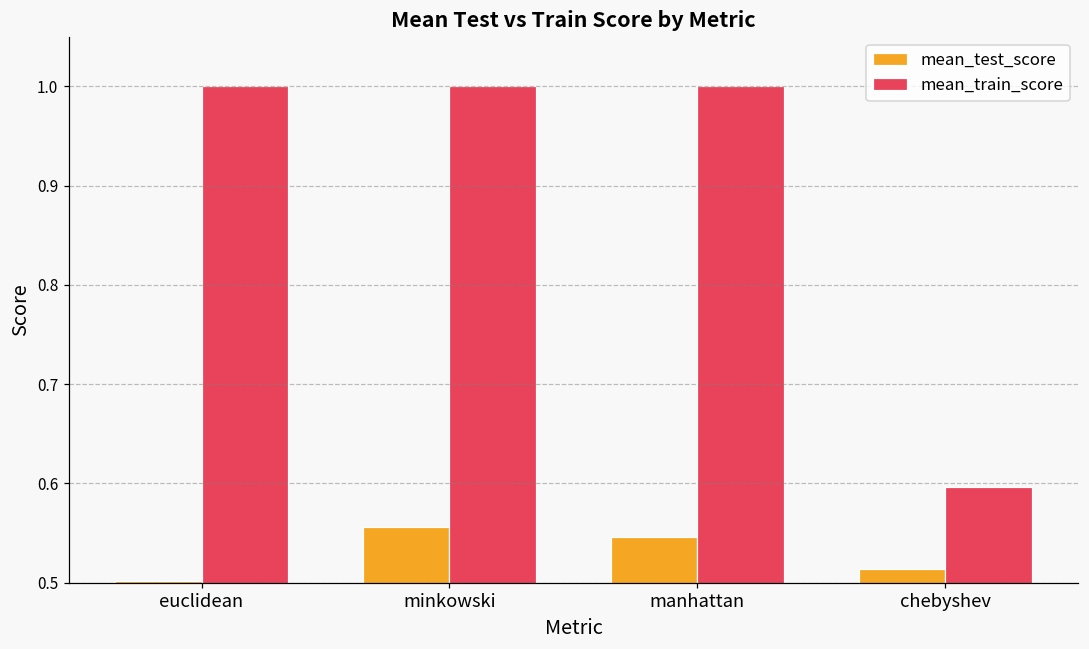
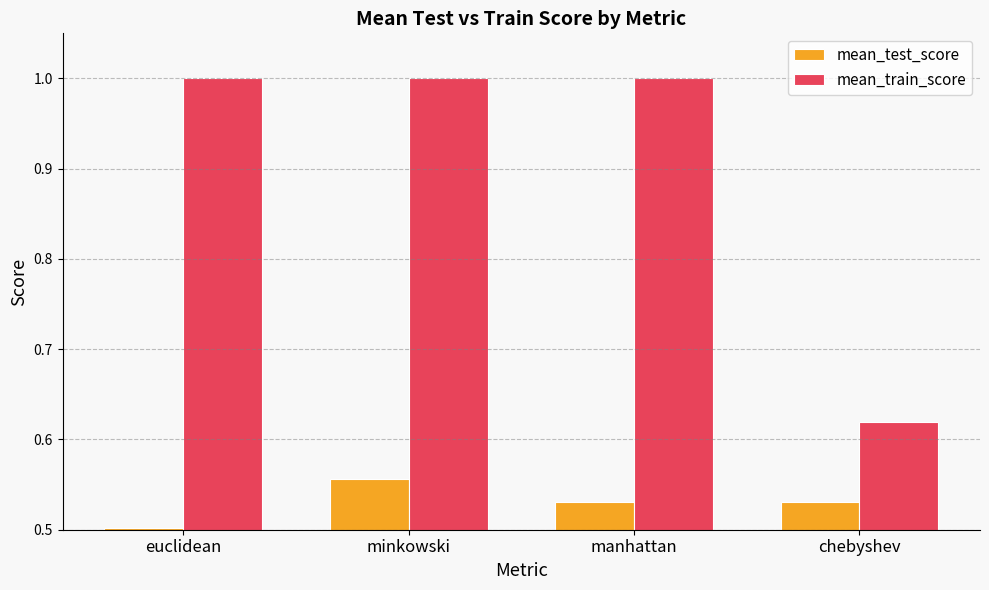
  {
    "mean_test_score": {
      "euclidean": 0.50,
      "minkowski": 0.56,
-     "manhattan": 0.55,
-     "chebyshev": 0.51
+     "manhattan": 0.53,
+     "chebyshev": 0.53
    },
    "mean_train_score": {
      "euclidean": 1.00,
      "minkowski": 1.00,
      "manhattan": 1.00,
-     "chebyshev": 0.60
+     "chebyshev": 0.62
    }
  }
